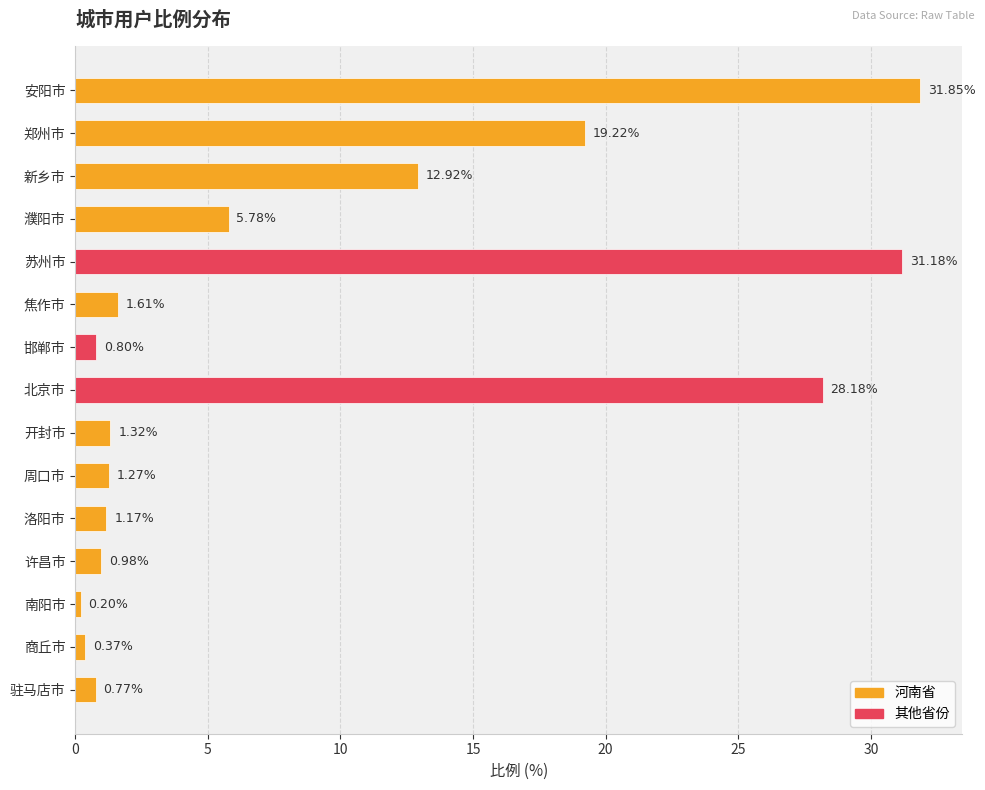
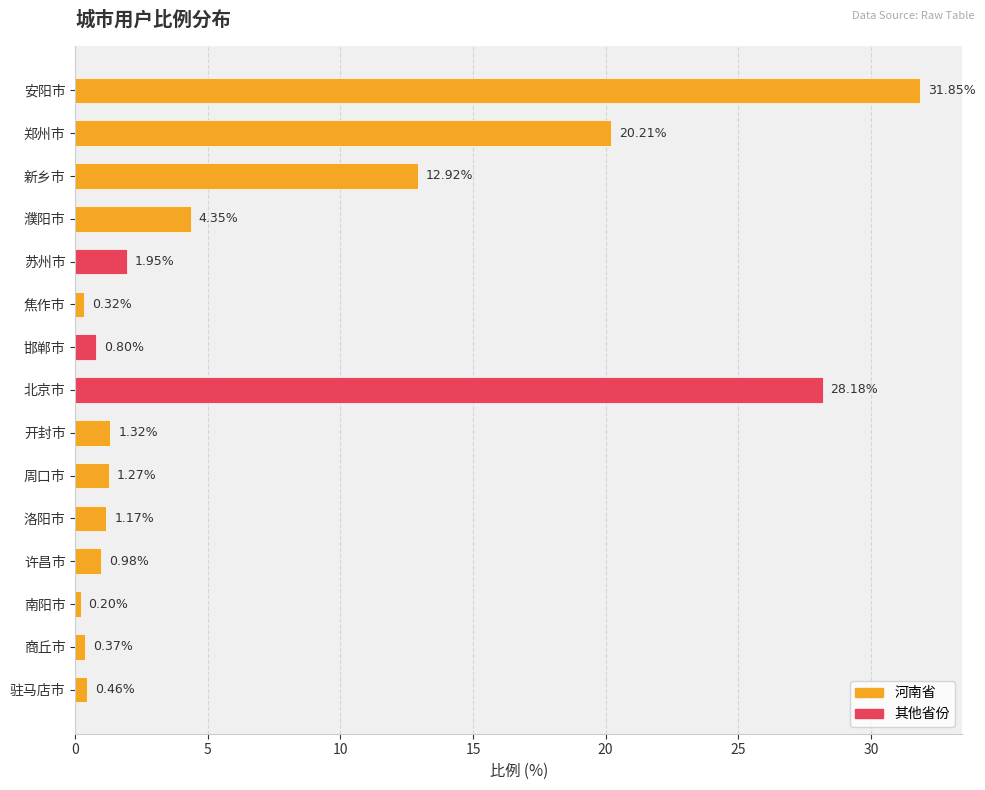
  {
    "安阳市": "31.85%",
-   "郑州市": "19.22%",
+   "郑州市": "20.21%",
    "新乡市": "12.92%",
-   "濮阳市": "5.78%",
-   "苏州市": "31.18%",
-   "焦作市": "1.61%",
+   "濮阳市": "4.35%",
+   "苏州市": "1.95%",
+   "焦作市": "0.32%",
    "邯郸市": "0.80%",
    "北京市": "28.18%",
    "开封市": "1.32%",
    "周口市": "1.27%",
    "洛阳市": "1.17%",
    "许昌市": "0.98%",
    "南阳市": "0.20%",
    "商丘市": "0.37%",
-   "驻马店市": "0.77%"
+   "驻马店市": "0.46%"
  }
